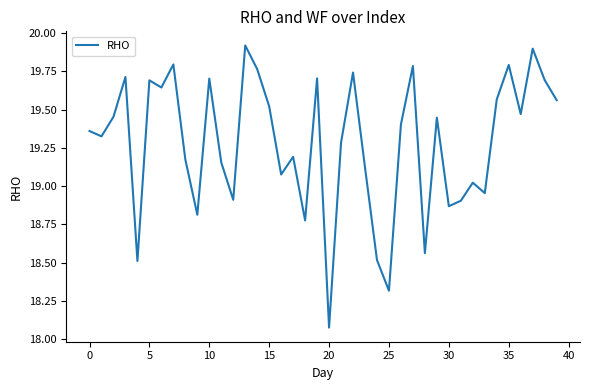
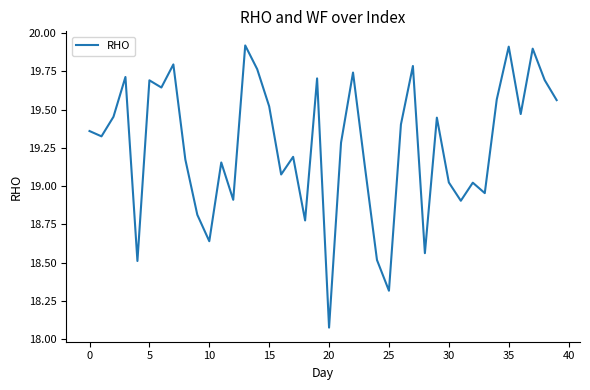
  {
    "0": 19.36,
    "5": 19.69,
-   "10": 19.70,
+   "10": 18.64,
    "15": 19.52,
    "20": 18.08,
    "25": 18.32,
-   "30": 18.87,
-   "35": 19.79
+   "30": 19.02,
+   "35": 19.91
  }
